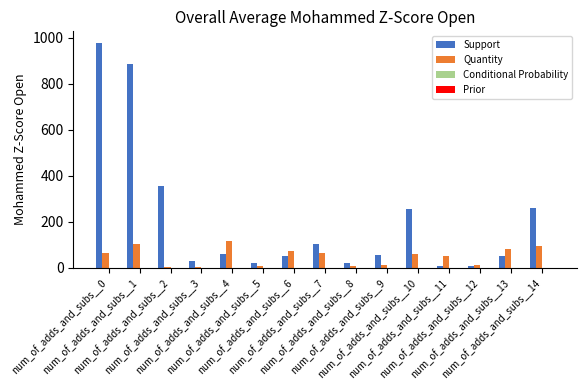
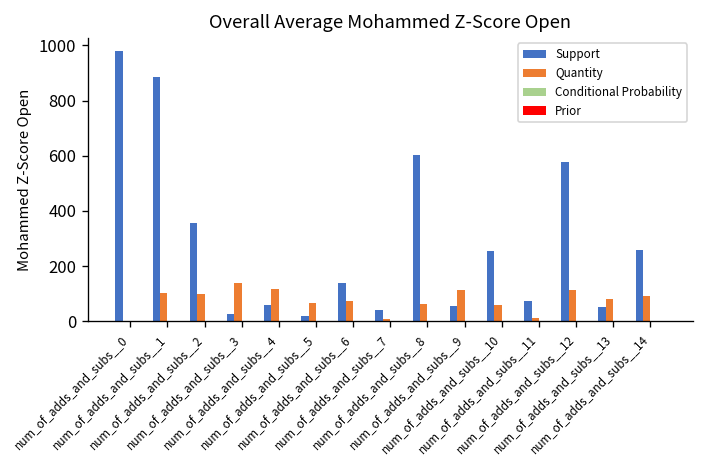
  {
    "Support": {
      "num_of_adds_and_subs__0": 980,
      "num_of_adds_and_subs__1": 880,
      "num_of_adds_and_subs__2": 360,
      "num_of_adds_and_subs__3": 30,
      "num_of_adds_and_subs__4": 60,
      "num_of_adds_and_subs__5": 20,
-     "num_of_adds_and_subs__6": 50,
-     "num_of_adds_and_subs__7": 100,
-     "num_of_adds_and_subs__8": 20,
+     "num_of_adds_and_subs__6": 140,
+     "num_of_adds_and_subs__7": 40,
+     "num_of_adds_and_subs__8": 600,
      "num_of_adds_and_subs__9": 50,
      "num_of_adds_and_subs__10": 250,
-     "num_of_adds_and_subs__11": 10,
-     "num_of_adds_and_subs__12": 10,
+     "num_of_adds_and_subs__11": 70,
+     "num_of_adds_and_subs__12": 580,
      "num_of_adds_and_subs__13": 50,
      "num_of_adds_and_subs__14": 260
    },
    "Quantity": {
-     "num_of_adds_and_subs__0": 60,
+     "num_of_adds_and_subs__0": 0,
      "num_of_adds_and_subs__1": 100,
-     "num_of_adds_and_subs__2": 0,
-     "num_of_adds_and_subs__3": 0,
+     "num_of_adds_and_subs__2": 100,
+     "num_of_adds_and_subs__3": 140,
      "num_of_adds_and_subs__4": 120,
-     "num_of_adds_and_subs__5": 10,
+     "num_of_adds_and_subs__5": 70,
      "num_of_adds_and_subs__6": 70,
-     "num_of_adds_and_subs__7": 70,
-     "num_of_adds_and_subs__8": 10,
-     "num_of_adds_and_subs__9": 10,
+     "num_of_adds_and_subs__7": 10,
+     "num_of_adds_and_subs__8": 60,
+     "num_of_adds_and_subs__9": 110,
      "num_of_adds_and_subs__10": 60,
-     "num_of_adds_and_subs__11": 50,
-     "num_of_adds_and_subs__12": 10,
+     "num_of_adds_and_subs__11": 10,
+     "num_of_adds_and_subs__12": 110,
      "num_of_adds_and_subs__13": 80,
      "num_of_adds_and_subs__14": 90
    },
    "Conditional Probability": {
      "num_of_adds_and_subs__6": 0,
      "num_of_adds_and_subs__7": 0,
      "num_of_adds_and_subs__8": 0,
      "num_of_adds_and_subs__9": 0,
      "num_of_adds_and_subs__10": 0,
      "num_of_adds_and_subs__11": 0,
      "num_of_adds_and_subs__12": 0,
      "num_of_adds_and_subs__13": 0,
      "num_of_adds_and_subs__14": 0
    }
  }
